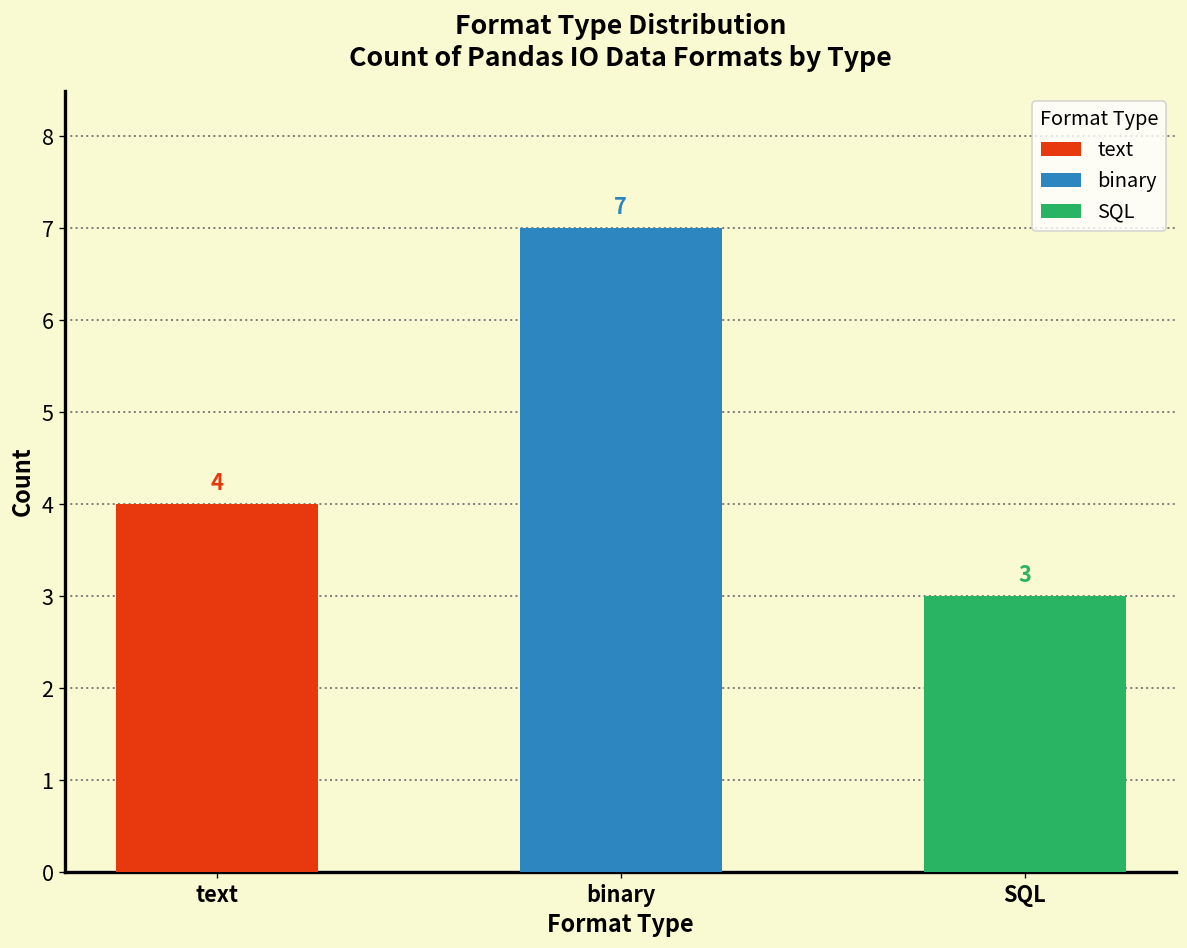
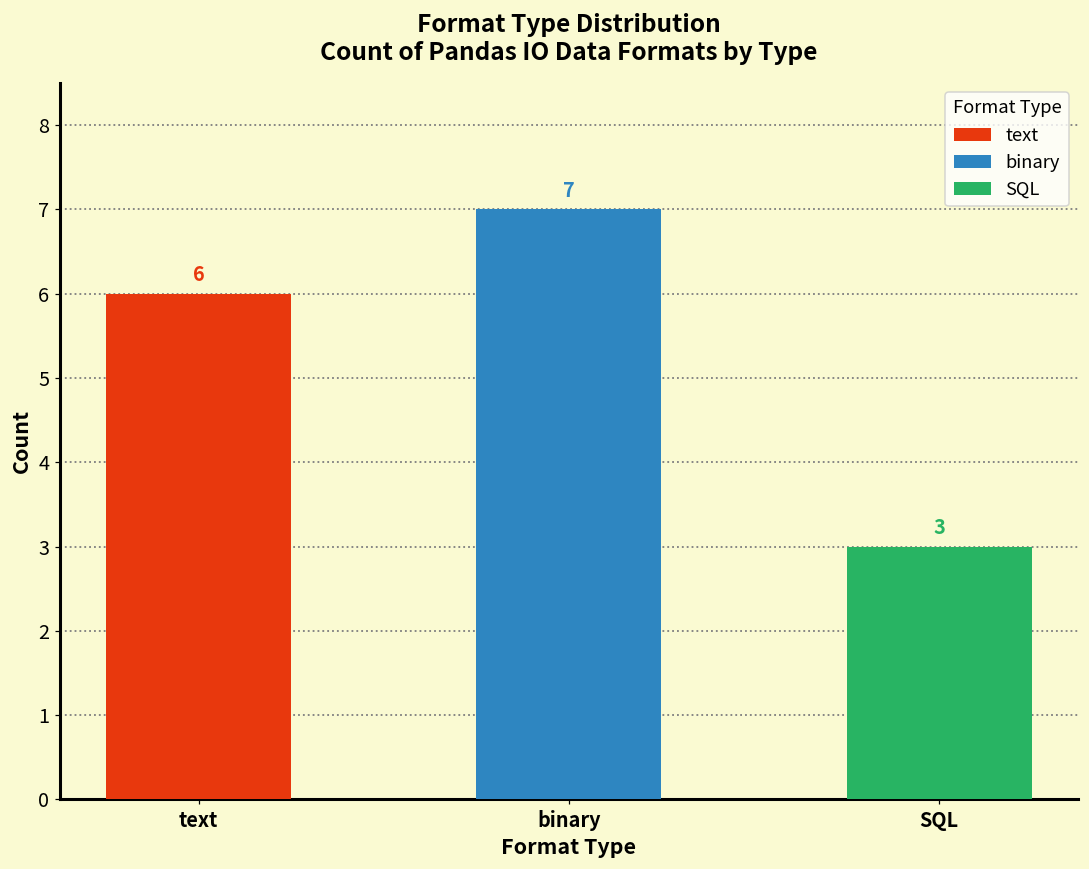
  {
-   "text": 4,
+   "text": 6,
    "binary": 7,
    "SQL": 3
  }
